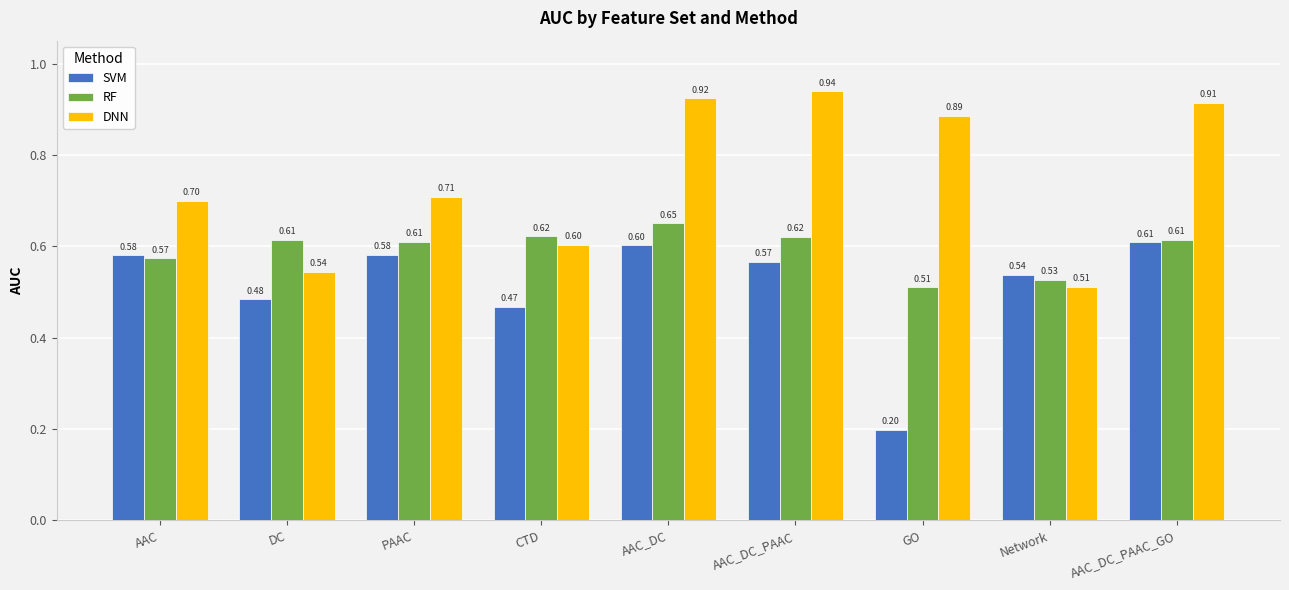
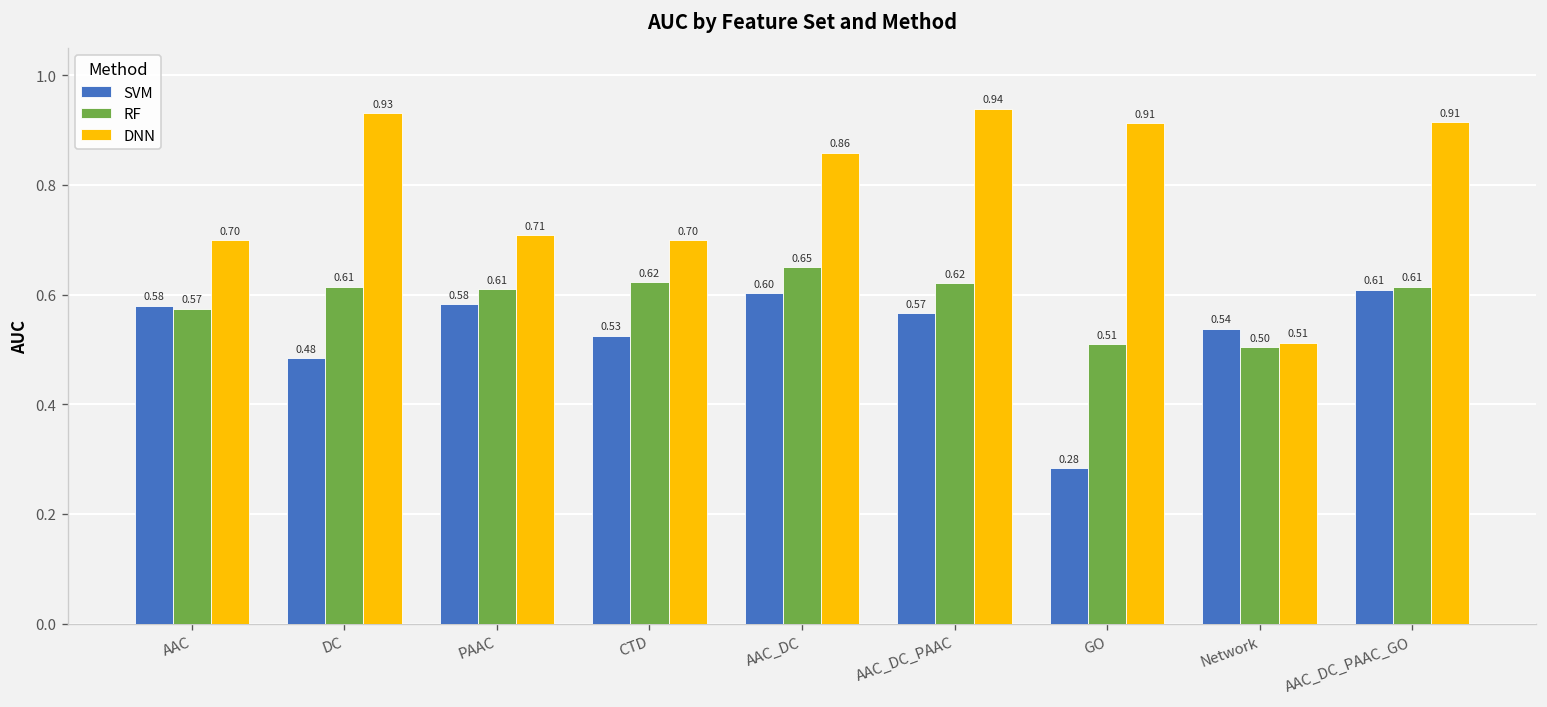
  {
    "SVM": {
      "AAC": 0.58,
      "DC": 0.48,
      "PAAC": 0.58,
-     "CTD": 0.47,
+     "CTD": 0.53,
      "AAC_DC": 0.60,
      "AAC_DC_PAAC": 0.57,
-     "GO": 0.20,
+     "GO": 0.28,
      "Network": 0.54,
      "AAC_DC_PAAC_GO": 0.61
    },
    "RF": {
      "AAC": 0.57,
      "DC": 0.61,
      "PAAC": 0.61,
      "CTD": 0.62,
      "AAC_DC": 0.65,
      "AAC_DC_PAAC": 0.62,
      "GO": 0.51,
-     "Network": 0.53,
+     "Network": 0.50,
      "AAC_DC_PAAC_GO": 0.61
    },
    "DNN": {
      "AAC": 0.70,
-     "DC": 0.54,
+     "DC": 0.93,
      "PAAC": 0.71,
-     "CTD": 0.60,
-     "AAC_DC": 0.92,
+     "CTD": 0.70,
+     "AAC_DC": 0.86,
      "AAC_DC_PAAC": 0.94,
-     "GO": 0.89,
+     "GO": 0.91,
      "Network": 0.51,
      "AAC_DC_PAAC_GO": 0.91
    }
  }
